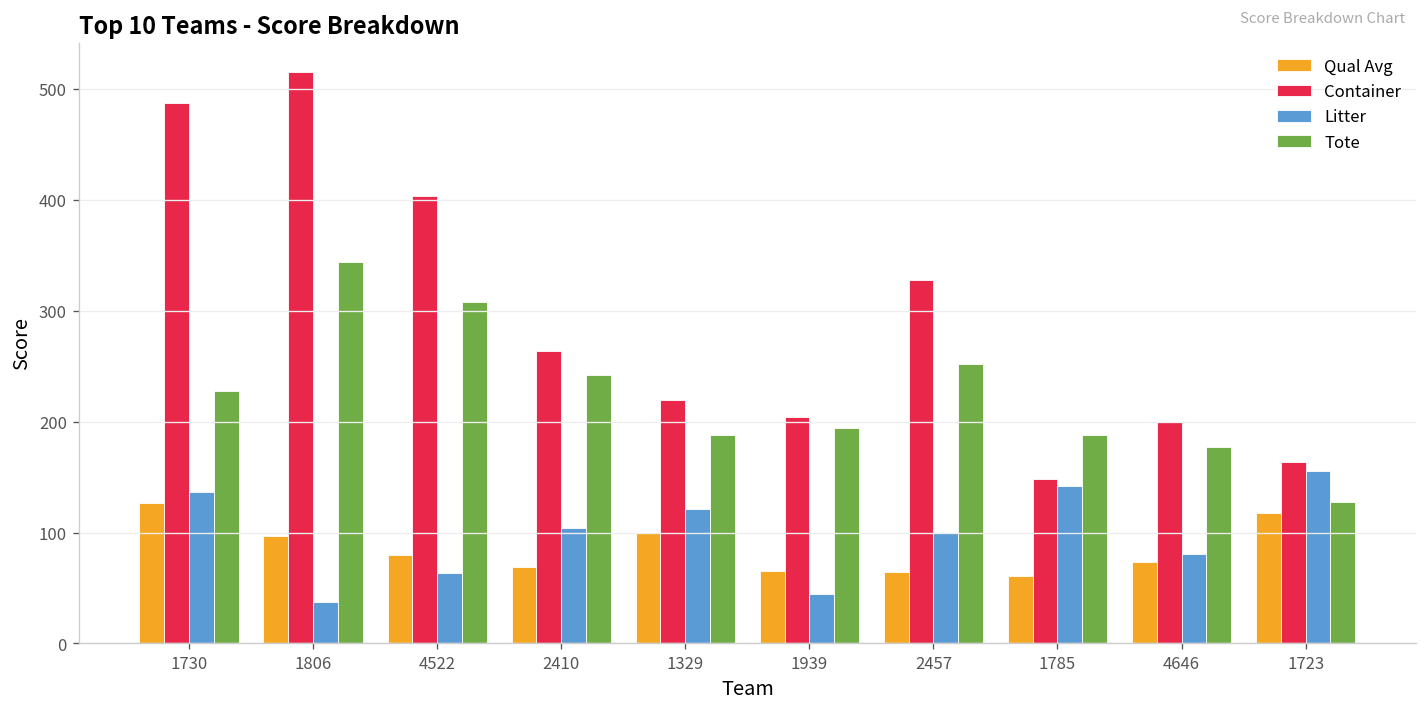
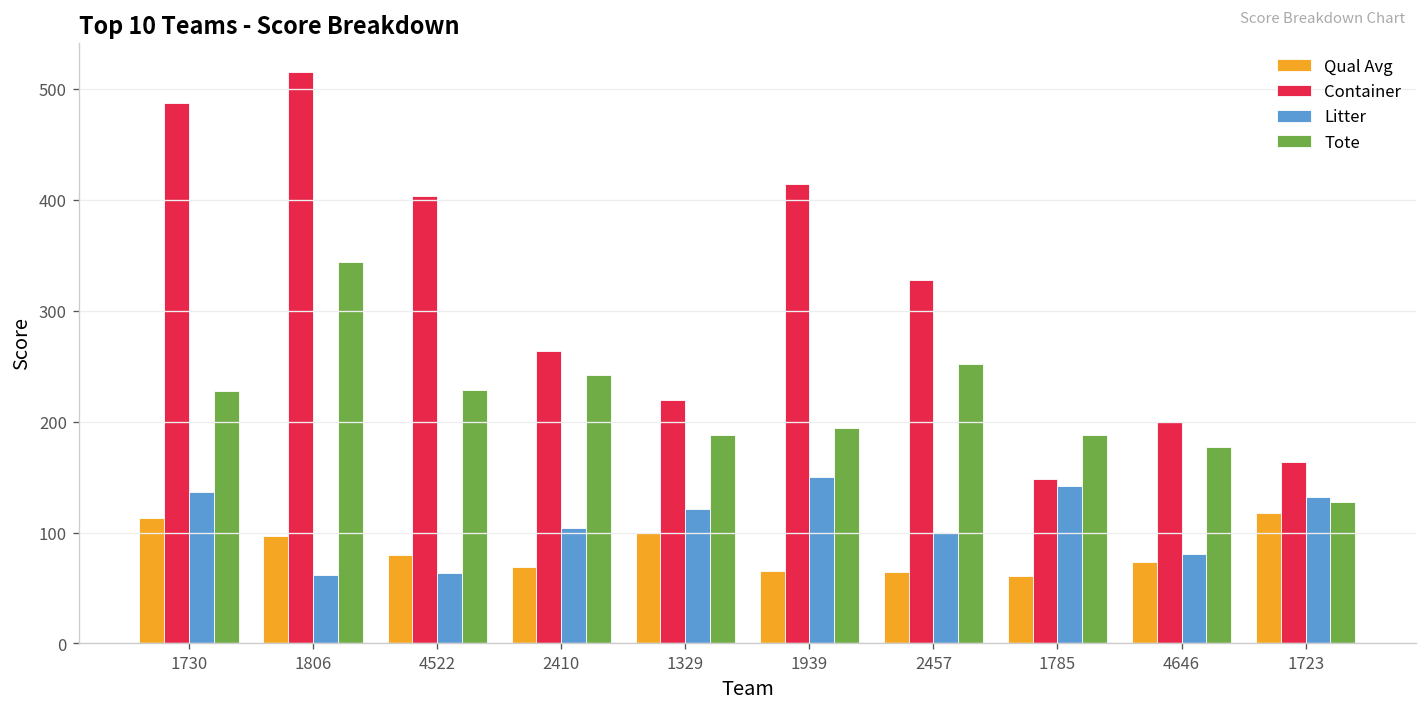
  {
    "Qual Avg": {
-     "1730": 130,
+     "1730": 110,
      "1806": 100,
      "4522": 80,
      "2410": 70,
      "1329": 100,
      "1939": 70,
      "2457": 60,
      "1785": 60,
      "4646": 70,
      "1723": 120
    },
    "Container": {
      "1730": 490,
      "1806": 520,
      "4522": 400,
      "2410": 260,
      "1329": 220,
-     "1939": 200,
+     "1939": 420,
      "2457": 330,
      "1785": 150,
      "4646": 200,
      "1723": 160
    },
    "Litter": {
      "1730": 140,
-     "1806": 40,
+     "1806": 60,
      "4522": 60,
      "2410": 100,
      "1329": 120,
-     "1939": 50,
+     "1939": 150,
      "2457": 100,
      "1785": 140,
      "4646": 80,
-     "1723": 160
+     "1723": 130
    },
    "Tote": {
      "1730": 230,
      "1806": 340,
-     "4522": 310,
+     "4522": 230,
      "2410": 240,
      "1329": 190,
      "1939": 190,
      "2457": 250,
      "1785": 190,
      "4646": 180,
      "1723": 130
    }
  }
